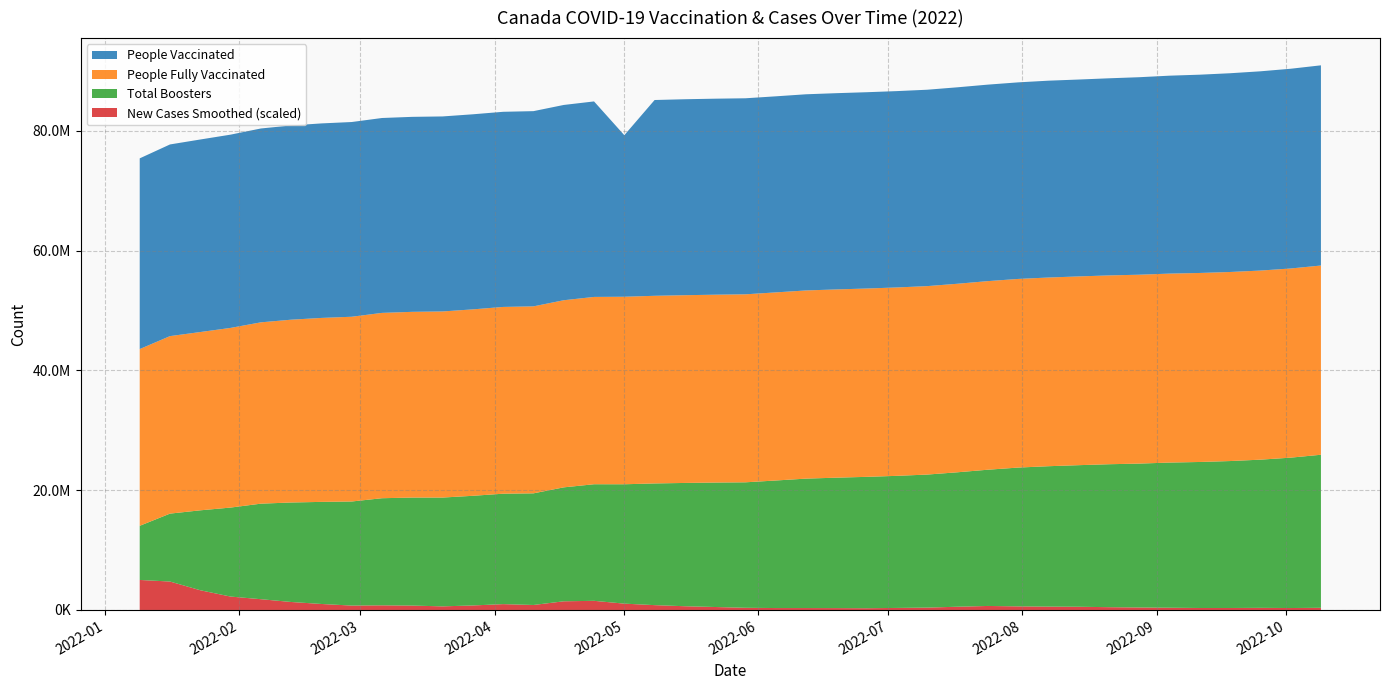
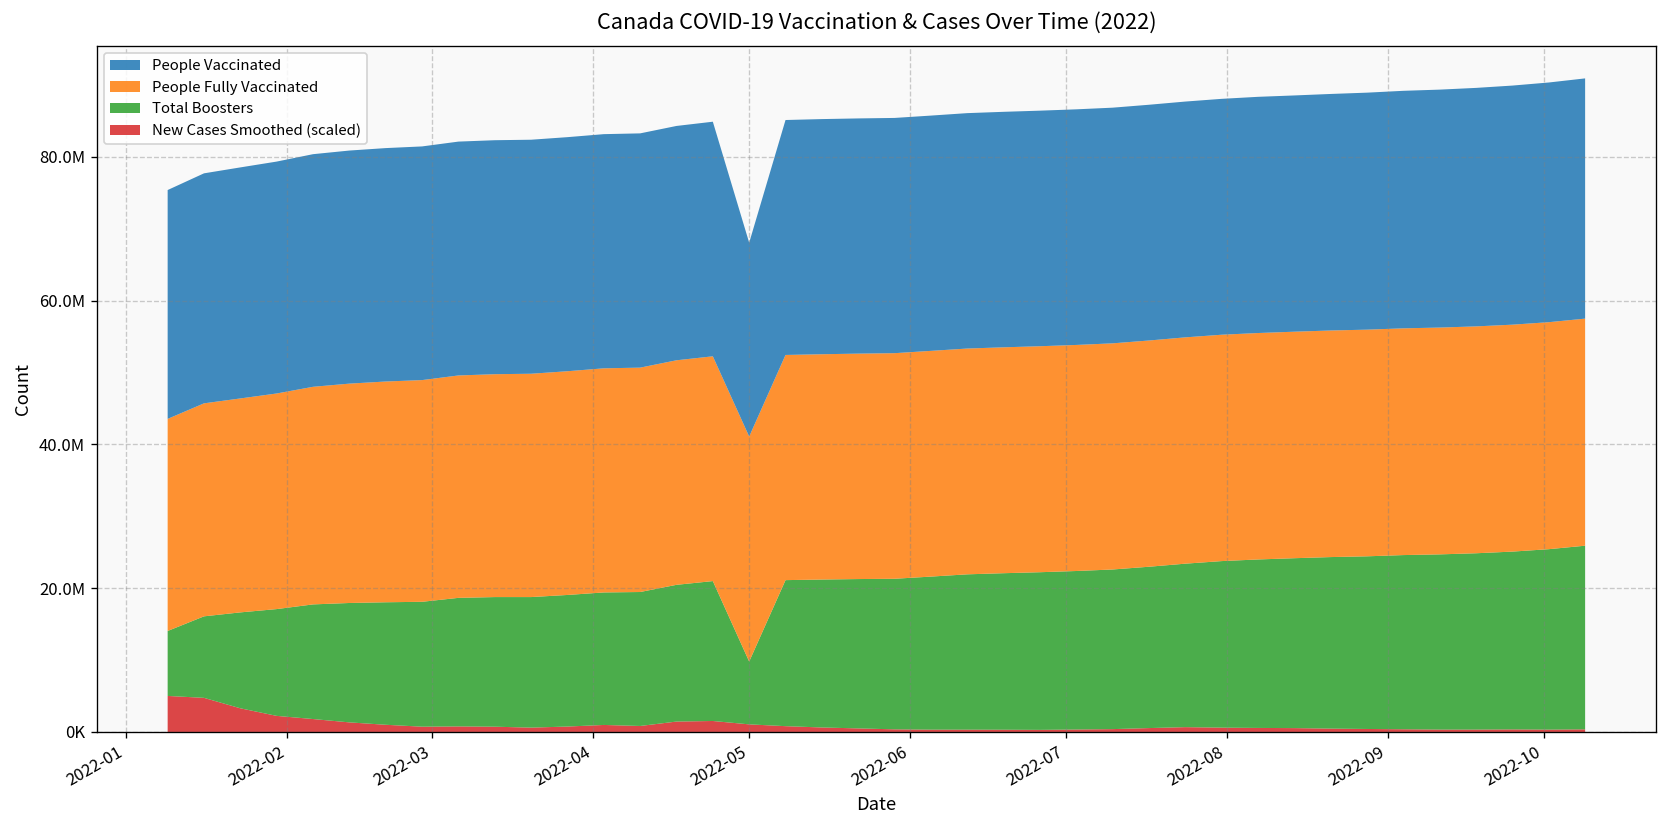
  {
    "New Cases Smoothed (scaled)": {
      "2022-05": 1000000
    },
    "Total Boosters": {
-     "2022-05": 20000000
+     "2022-05": 9000000
    },
    "People Fully Vaccinated": {
      "2022-05": 31000000
    },
    "People Vaccinated": {
      "2022-05": 27000000
    }
  }
